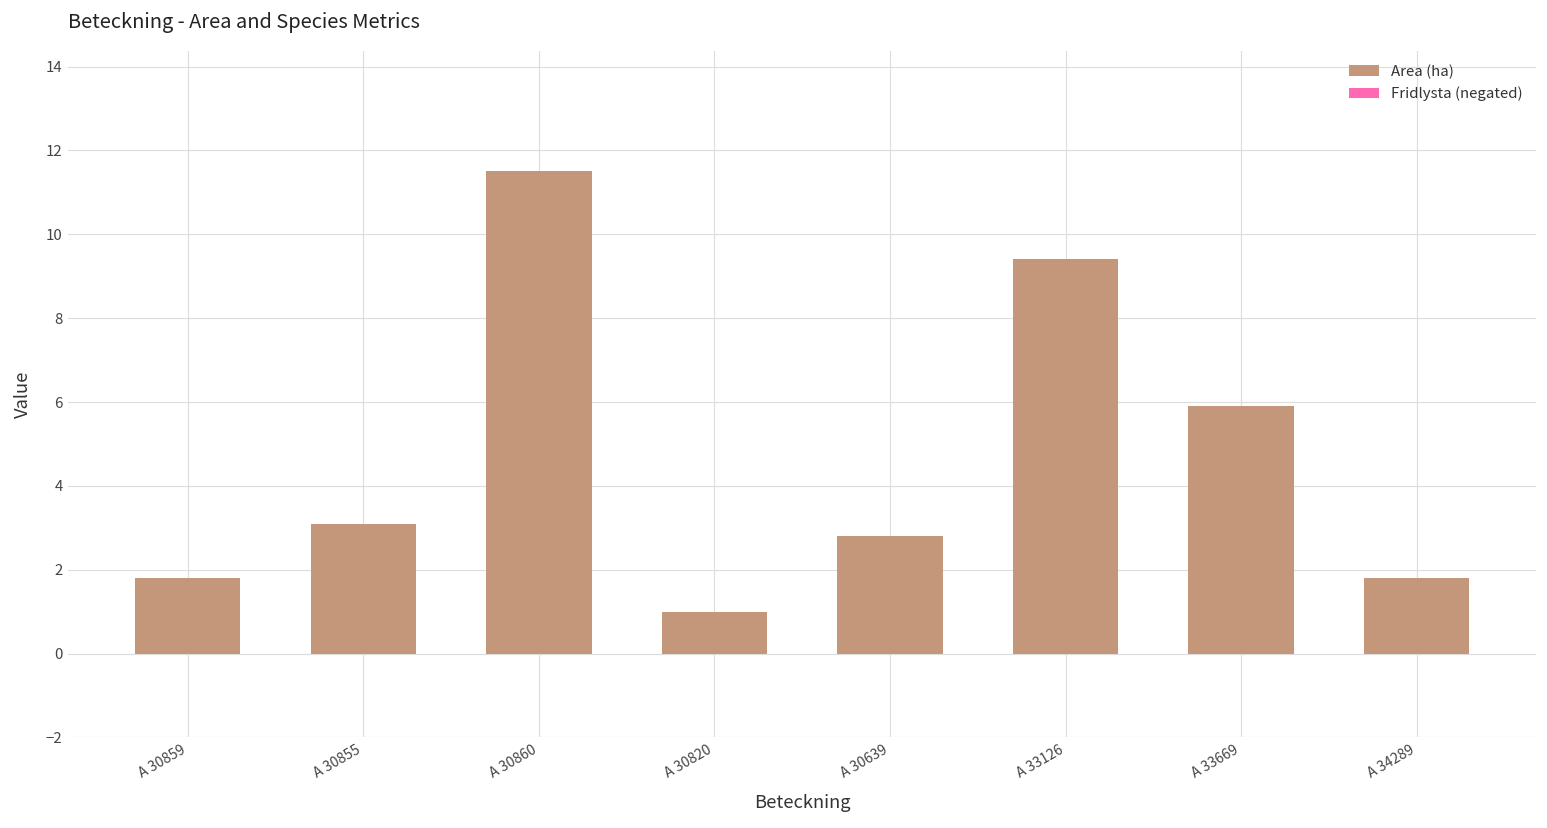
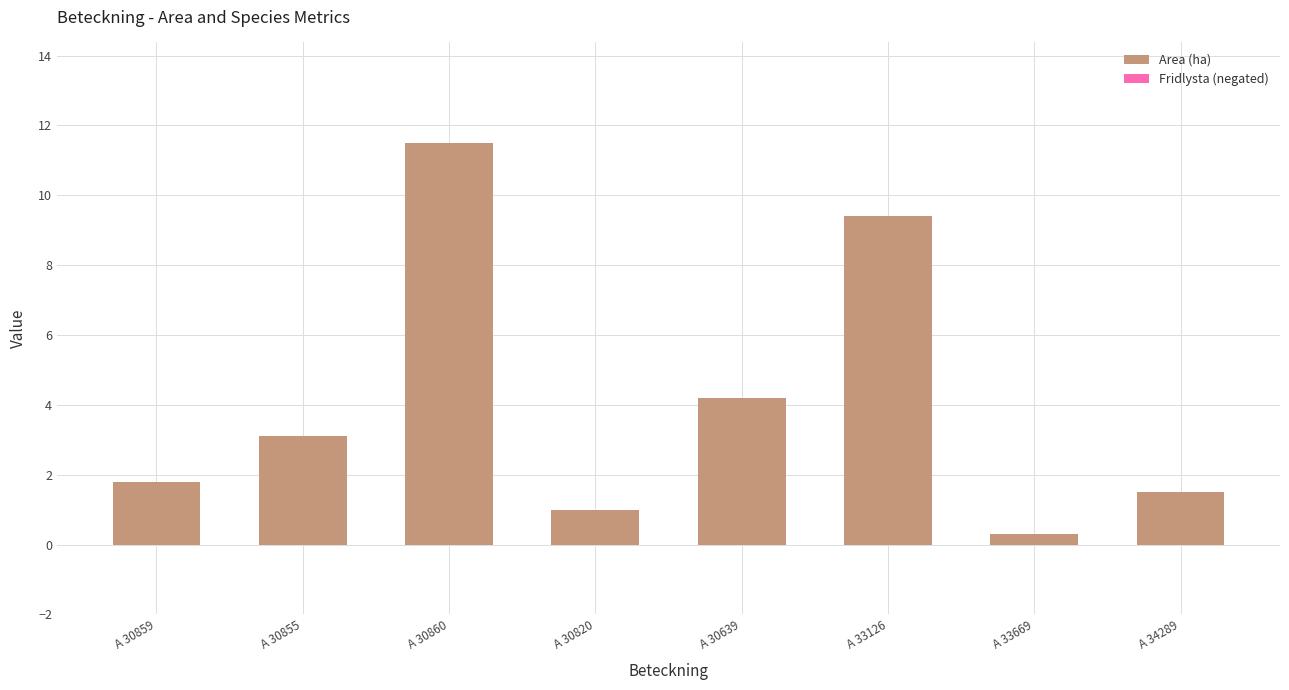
  {
    "Area (ha)": {
      "A 30859": 1.8,
      "A 30855": 3.1,
      "A 30860": 11.5,
      "A 30820": 1.0,
-     "A 30639": 2.8,
+     "A 30639": 4.2,
      "A 33126": 9.4,
-     "A 33669": 5.9,
-     "A 34289": 1.8
+     "A 33669": 0.3,
+     "A 34289": 1.5
    },
    "Fridlysta (negated)": {
      "A 30859": 0.0,
      "A 30855": 0.0,
      "A 30860": 0.0,
      "A 30820": 0.0,
      "A 30639": 0.0,
      "A 33126": 0.0,
      "A 33669": 0.0,
      "A 34289": 0.0
    }
  }
